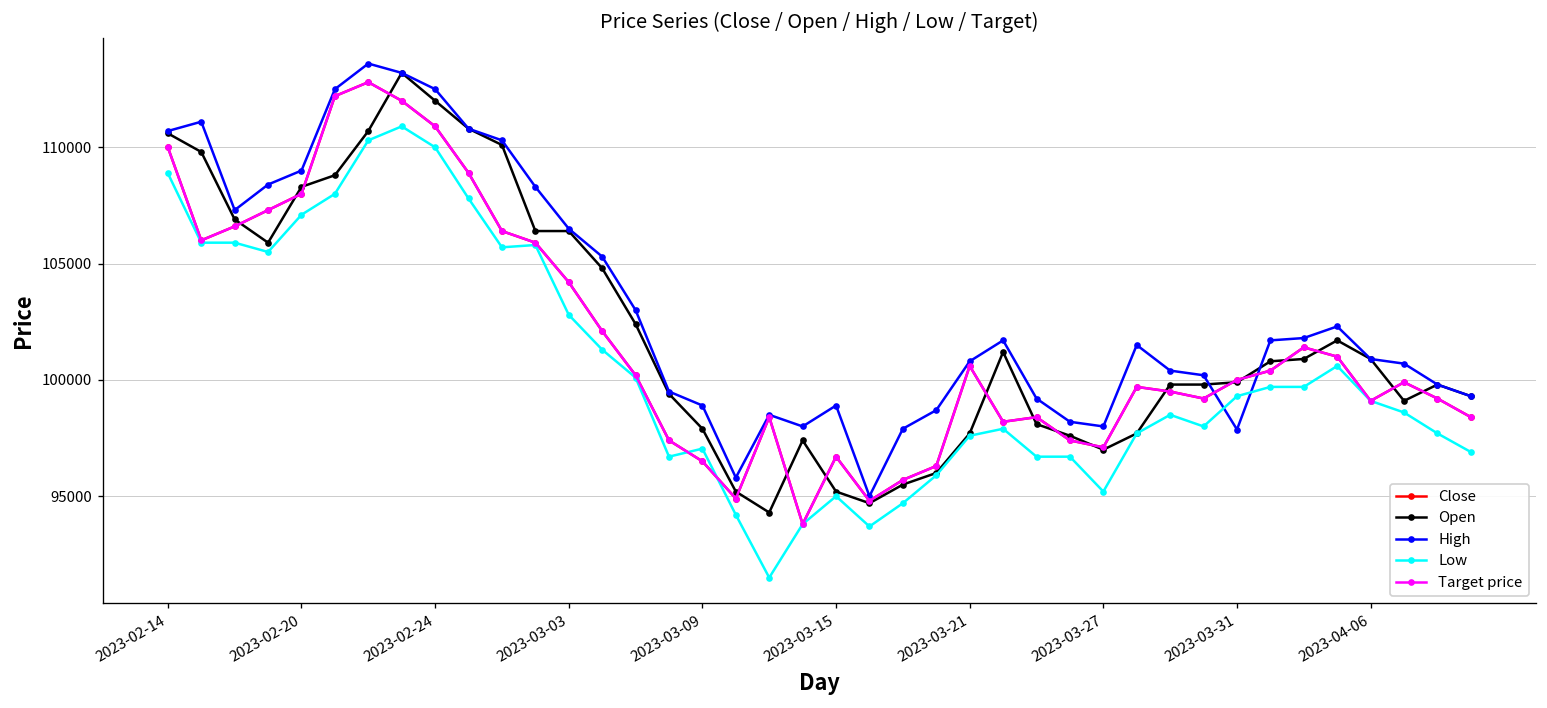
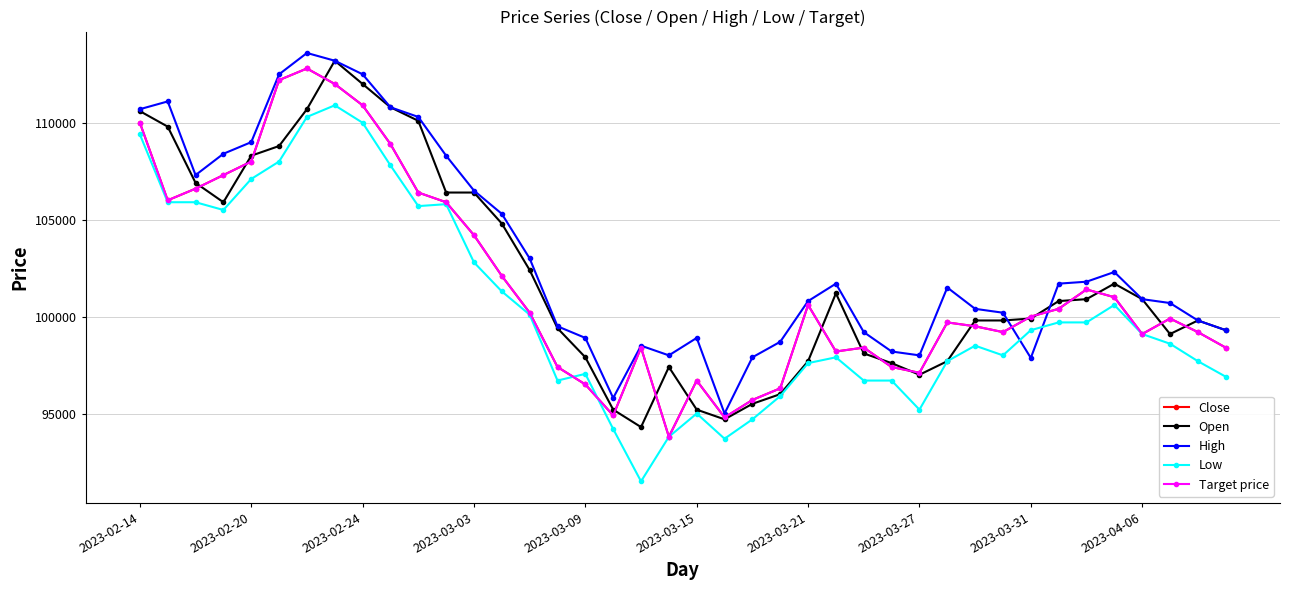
  {
    "Target price": {
      "2023-02-14": 110000,
      "2023-02-20": 108000,
      "2023-02-24": 110900,
      "2023-03-03": 104200,
      "2023-03-09": 96500,
      "2023-03-15": 96700,
      "2023-03-21": 100600
    },
    "Open": {
      "2023-02-20": 108300,
      "2023-02-24": 112000,
      "2023-03-09": 97900,
      "2023-03-15": 95200
    },
    "High": {
      "2023-02-20": 109000,
      "2023-02-24": 112500,
      "2023-03-09": 98900,
      "2023-03-15": 98900,
      "2023-03-21": 100800,
      "2023-03-27": 98000,
      "2023-03-31": 97900
    },
    "Low": {
-     "2023-02-14": 108900,
+     "2023-02-14": 109400,
      "2023-02-20": 107100,
      "2023-02-24": 110000,
      "2023-03-03": 102800,
      "2023-03-09": 97000,
      "2023-03-15": 95000,
      "2023-03-27": 95200,
      "2023-03-31": 99300
    }
  }
